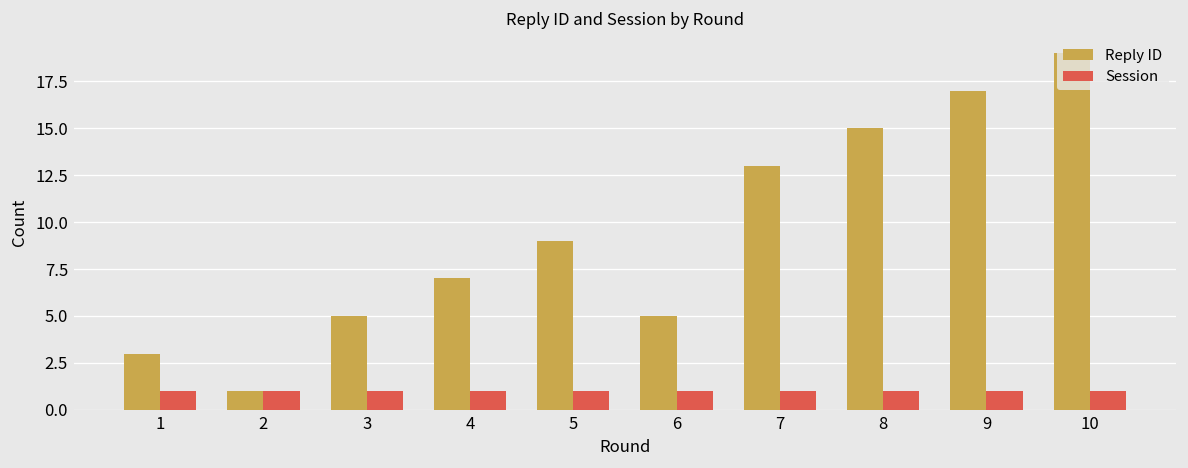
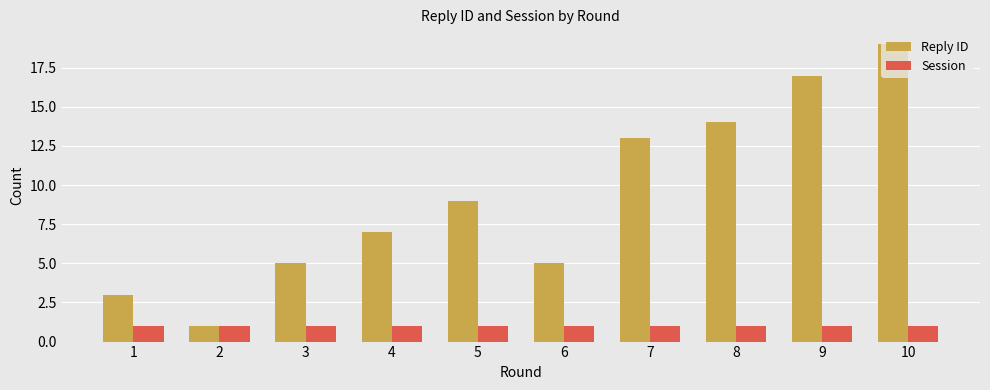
  {
    "Reply ID": {
      "1": 3,
      "2": 1,
      "3": 5,
      "4": 7,
      "5": 9,
      "6": 5,
      "7": 13,
-     "8": 15,
+     "8": 14,
      "9": 17
    },
    "Session": {
      "1": 1,
      "2": 1,
      "3": 1,
      "4": 1,
      "5": 1,
      "6": 1,
      "7": 1,
      "8": 1,
      "9": 1,
      "10": 1
    }
  }
